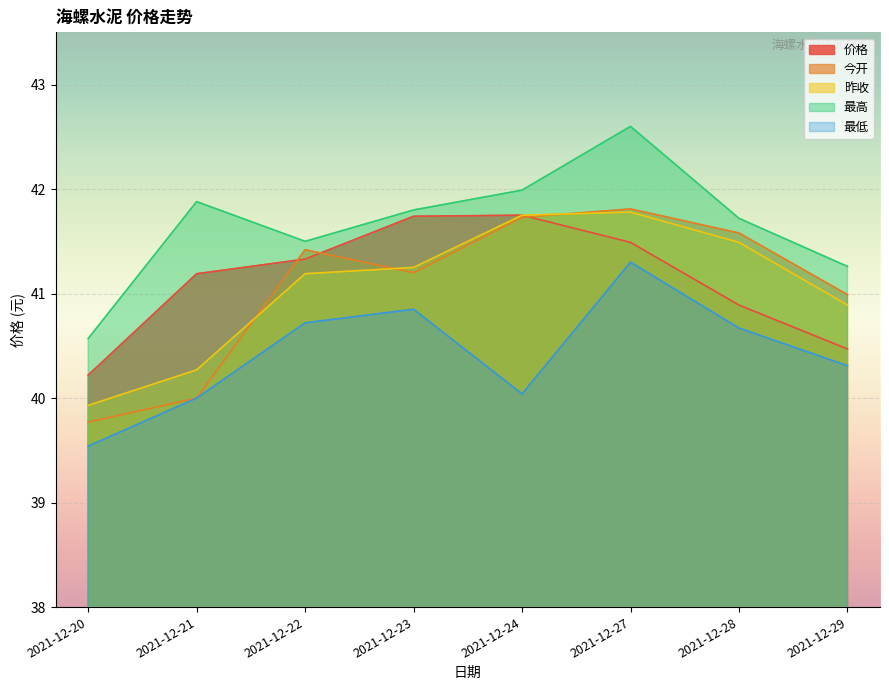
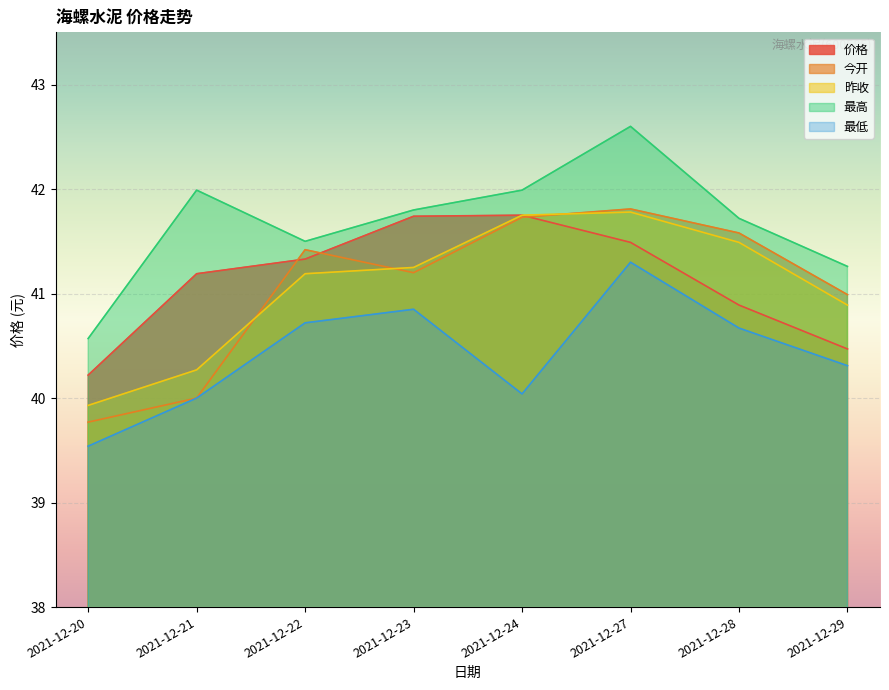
  {
    "昨收": {
      "2021-12-20": 39.93,
      "2021-12-21": 40.27,
      "2021-12-22": 41.19,
      "2021-12-23": 41.25,
      "2021-12-27": 41.78,
      "2021-12-28": 41.49,
      "2021-12-29": 40.89
    },
    "最高": {
      "2021-12-20": 40.57,
-     "2021-12-21": 41.88,
+     "2021-12-21": 41.99,
      "2021-12-22": 41.50,
      "2021-12-23": 41.80,
      "2021-12-24": 41.99,
      "2021-12-27": 42.60,
      "2021-12-28": 41.72,
      "2021-12-29": 41.26
    },
    "最低": {
      "2021-12-20": 39.54,
      "2021-12-22": 40.72,
      "2021-12-23": 40.85,
      "2021-12-24": 40.04,
      "2021-12-27": 41.30,
      "2021-12-28": 40.67,
      "2021-12-29": 40.31
    }
  }
